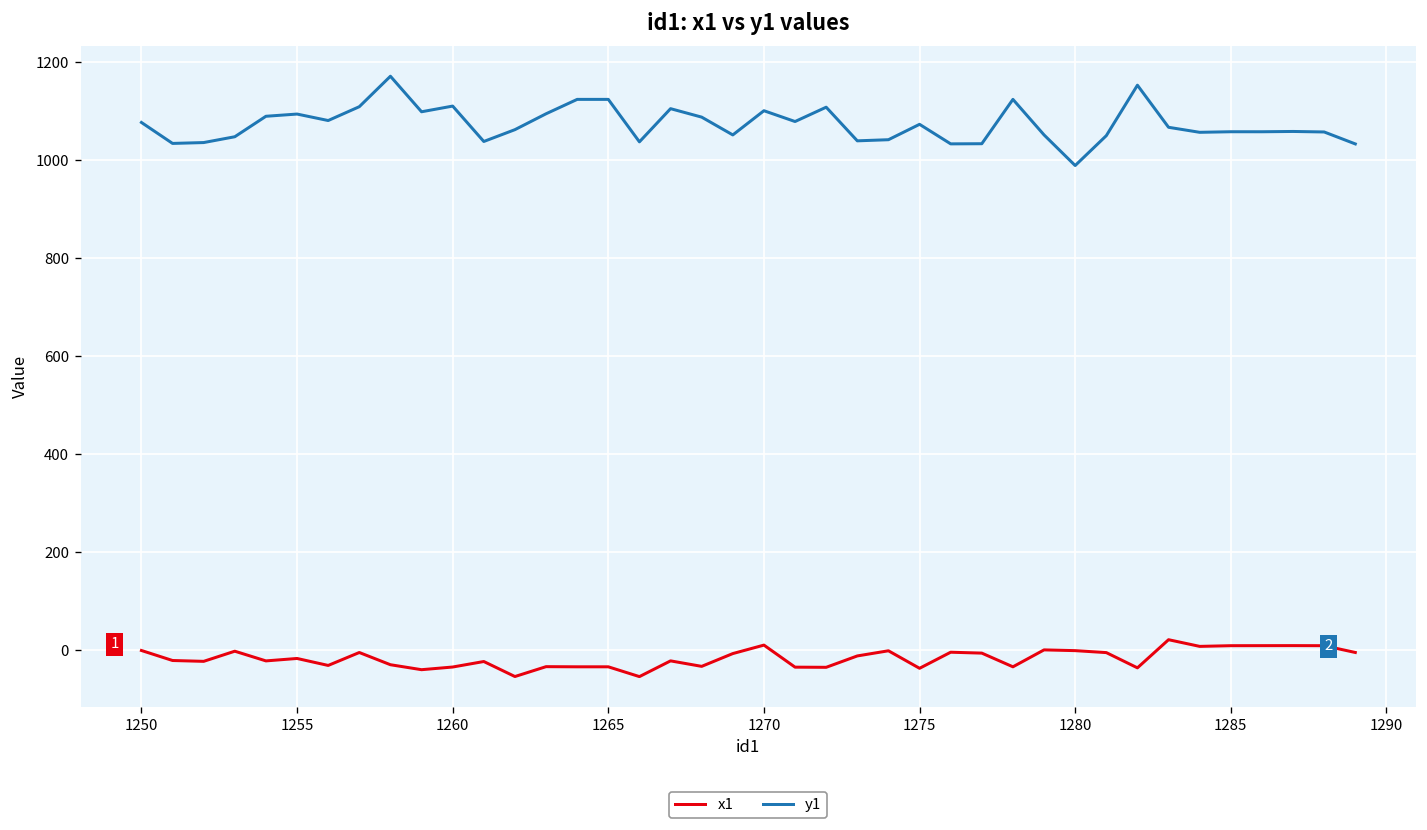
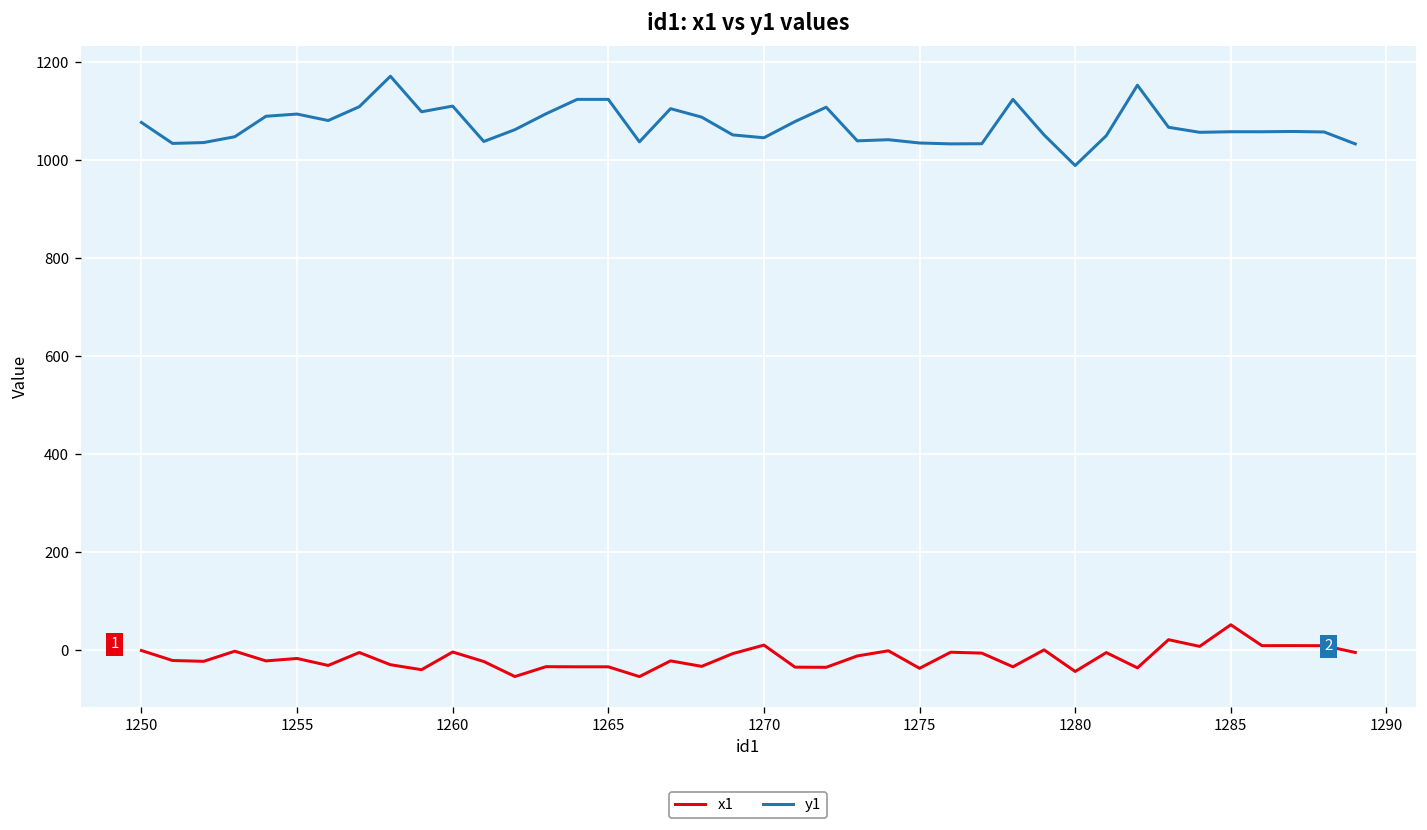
  {
    "x1": {
      "1255": -20,
-     "1260": -40,
+     "1260": 0,
      "1265": -30,
      "1270": 10,
      "1275": -40,
-     "1280": 0,
-     "1285": 10
+     "1280": -40,
+     "1285": 50
    },
    "y1": {
      "1250": 1080,
      "1255": 1090,
      "1260": 1110,
      "1265": 1120,
-     "1270": 1100,
-     "1275": 1070,
+     "1270": 1050,
+     "1275": 1040,
      "1280": 990,
      "1285": 1060
    }
  }
